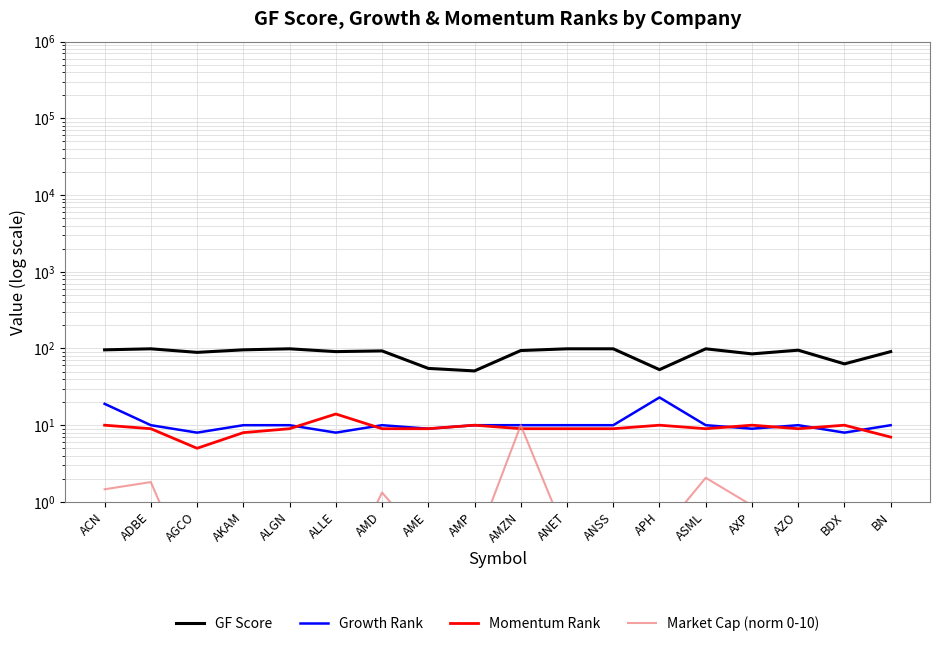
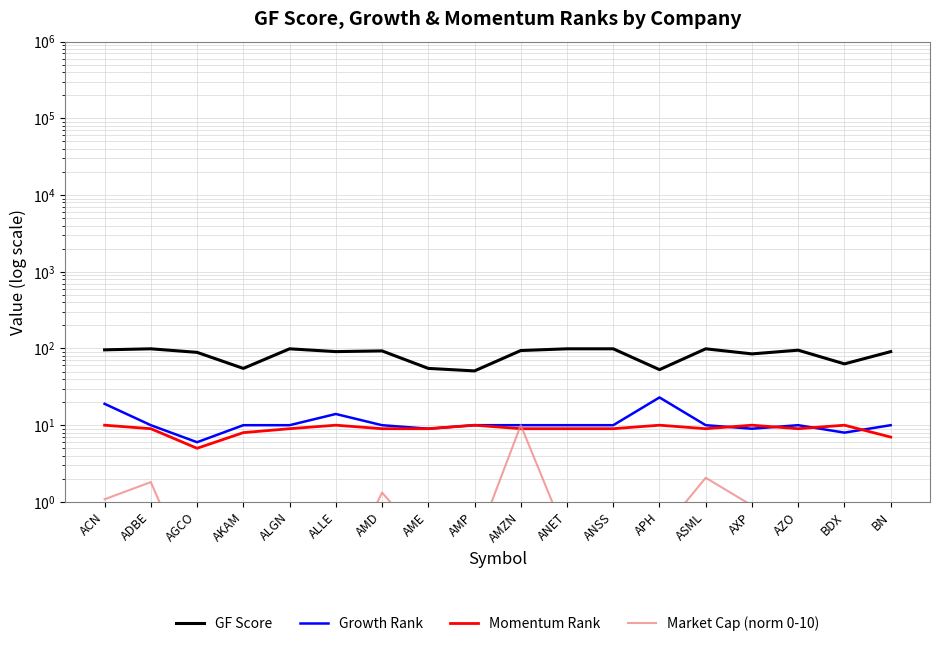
  {
    "GF Score": {
      "ACN": 100,
      "ADBE": 100,
      "AGCO": 90,
-     "AKAM": 100,
+     "AKAM": 60,
      "ALGN": 100,
      "ALLE": 90,
      "AMD": 90,
      "AME": 60,
      "AMP": 50,
      "AMZN": 90,
      "ANET": 100,
      "ANSS": 100,
      "APH": 50,
      "ASML": 100,
      "AXP": 90,
      "AZO": 100,
      "BDX": 60,
      "BN": 90
    },
    "Growth Rank": {
      "ACN": 19,
      "ADBE": 10,
-     "AGCO": 8,
+     "AGCO": 6,
      "AKAM": 10,
      "ALGN": 10,
-     "ALLE": 8,
+     "ALLE": 14,
      "AMD": 10,
      "ANET": 10,
      "ANSS": 10,
      "APH": 23,
      "ASML": 10,
      "AXP": 9,
      "AZO": 10,
      "BDX": 8,
      "BN": 10
    },
    "Momentum Rank": {
      "ACN": 10,
      "ADBE": 9,
      "AGCO": 5,
      "AKAM": 8,
      "ALGN": 9,
-     "ALLE": 14,
+     "ALLE": 10,
      "AMD": 9,
      "AMZN": 9,
      "ANET": 9,
      "ANSS": 9,
      "APH": 10,
      "ASML": 9,
      "AXP": 10,
      "AZO": 9,
      "BDX": 10,
      "BN": 7
    },
    "Market Cap (norm 0-10)": {
-     "ACN": 1.5,
+     "ACN": 1.1,
      "ADBE": 1.8,
      "AMD": 1.3,
      "ASML": 2.1
    }
  }
